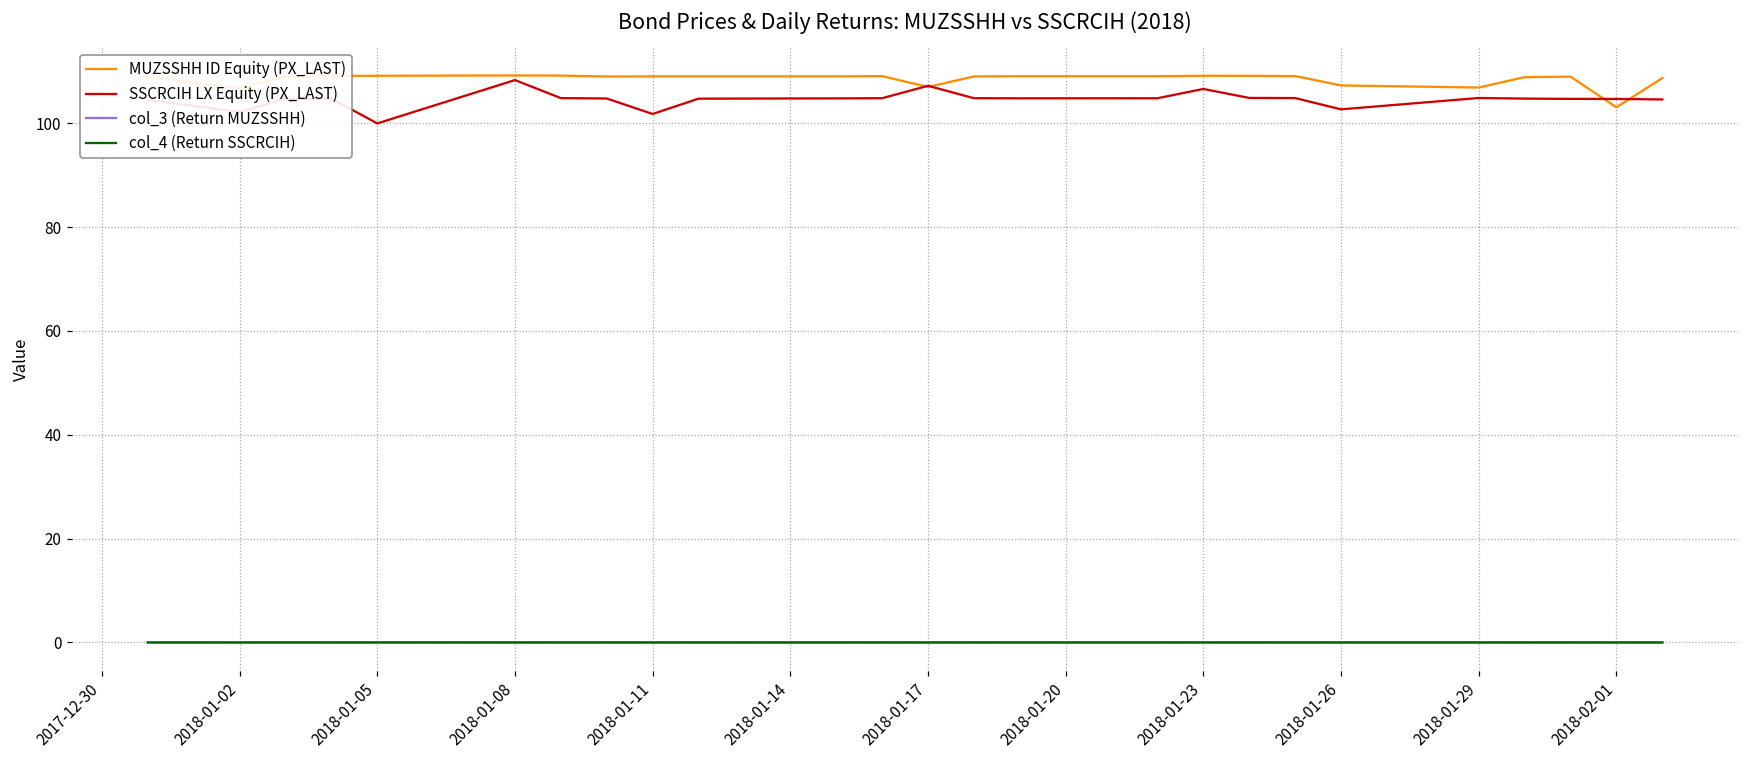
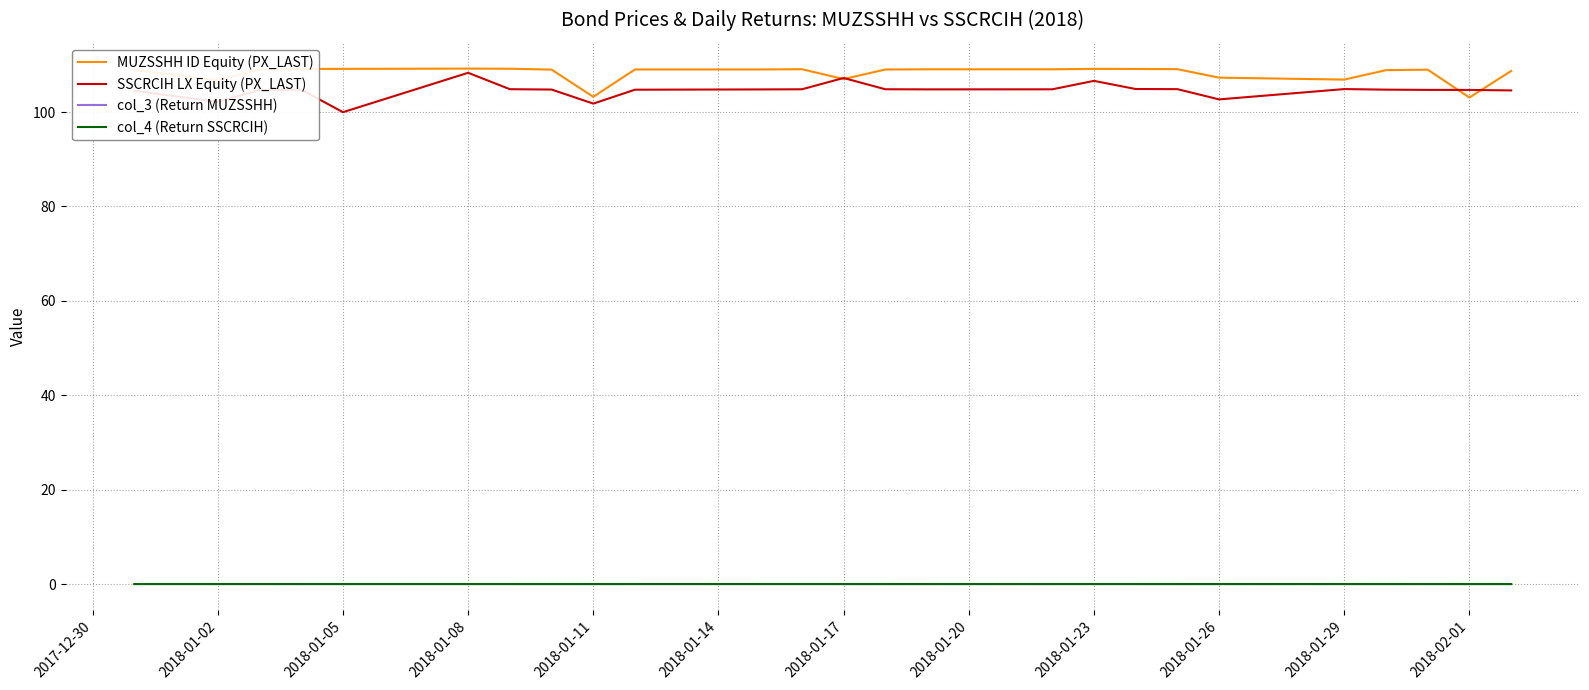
  {
    "MUZSSHH ID Equity (PX_LAST)": {
      "2018-01-05": 109,
      "2018-01-08": 109,
-     "2018-01-11": 109,
+     "2018-01-11": 103,
      "2018-01-23": 109,
      "2018-01-26": 107,
      "2018-01-29": 107,
      "2018-02-01": 103
    },
    "SSCRCIH LX Equity (PX_LAST)": {
      "2018-01-05": 100,
      "2018-01-08": 108,
      "2018-01-11": 102,
      "2018-01-23": 107,
      "2018-01-26": 103,
      "2018-01-29": 105,
      "2018-02-01": 105
    },
    "col_4 (Return SSCRCIH)": {
      "2018-01-02": 0,
      "2018-01-05": 0,
      "2018-01-08": 0,
      "2018-01-11": 0,
      "2018-01-17": 0,
      "2018-01-23": 0,
      "2018-01-26": 0,
      "2018-01-29": 0,
      "2018-02-01": 0
    }
  }
